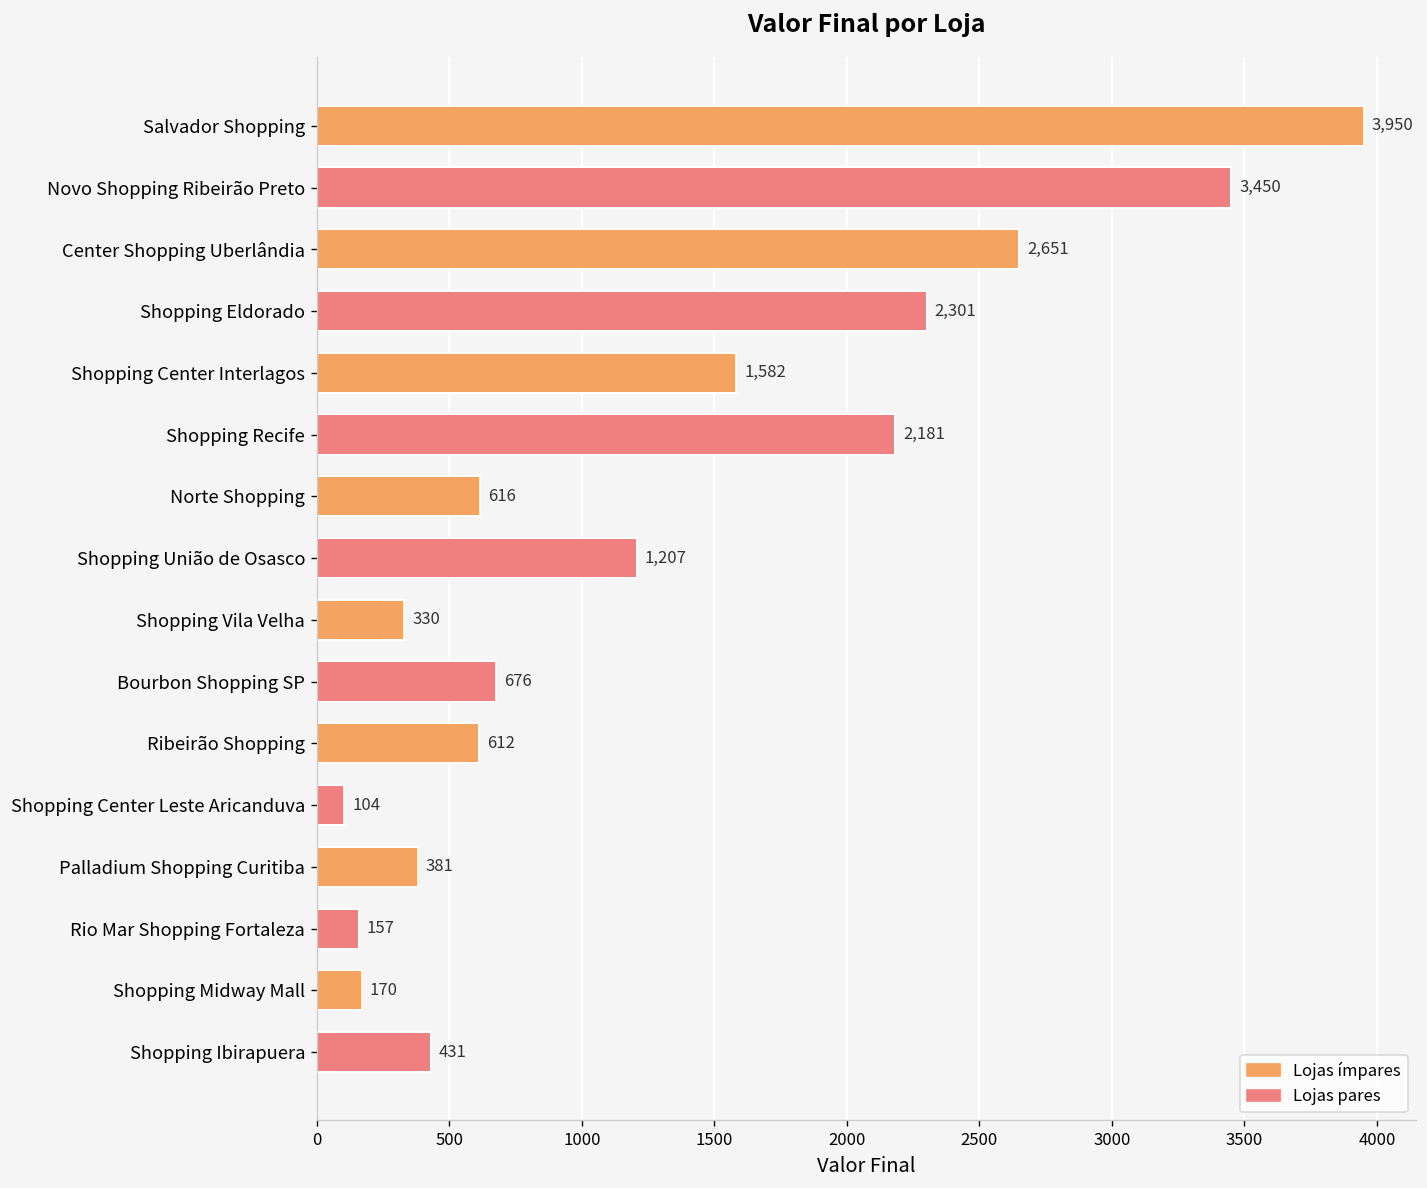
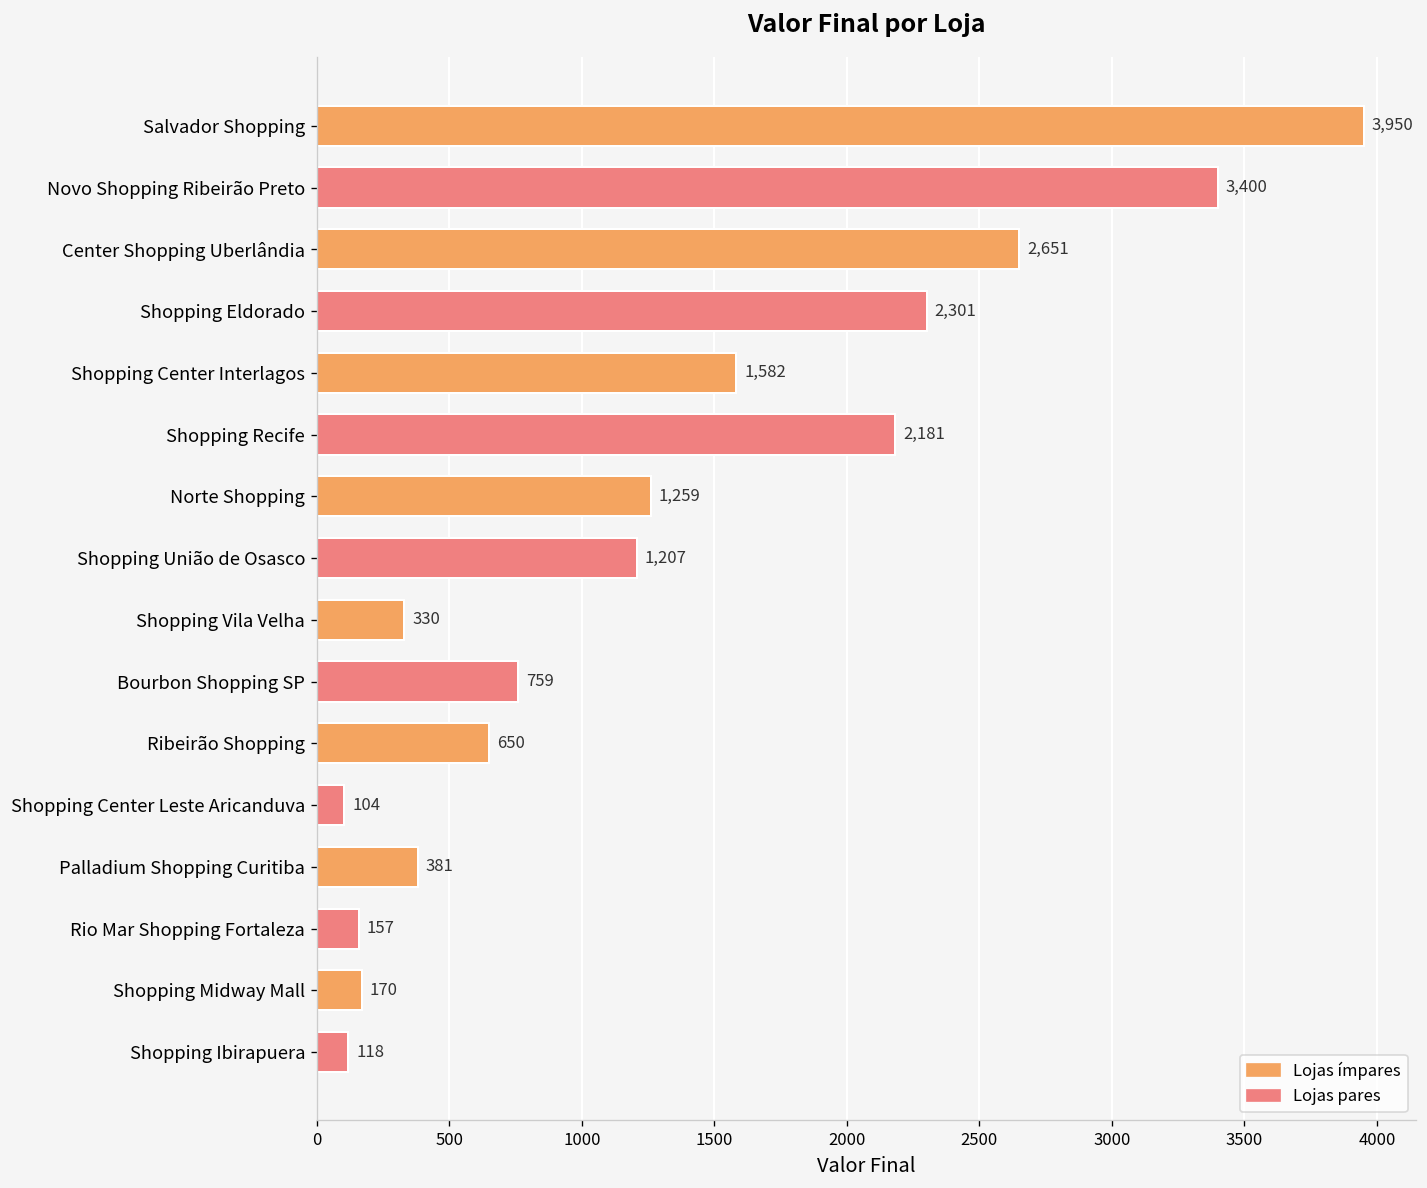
  {
    "Salvador Shopping": "3,950",
-   "Novo Shopping Ribeirão Preto": "3,450",
+   "Novo Shopping Ribeirão Preto": "3,400",
    "Center Shopping Uberlândia": "2,651",
    "Shopping Eldorado": "2,301",
    "Shopping Center Interlagos": "1,582",
    "Shopping Recife": "2,181",
-   "Norte Shopping": "616",
+   "Norte Shopping": "1,259",
    "Shopping União de Osasco": "1,207",
    "Shopping Vila Velha": "330",
-   "Bourbon Shopping SP": "676",
-   "Ribeirão Shopping": "612",
+   "Bourbon Shopping SP": "759",
+   "Ribeirão Shopping": "650",
    "Shopping Center Leste Aricanduva": "104",
    "Palladium Shopping Curitiba": "381",
    "Rio Mar Shopping Fortaleza": "157",
    "Shopping Midway Mall": "170",
-   "Shopping Ibirapuera": "431"
+   "Shopping Ibirapuera": "118"
  }
